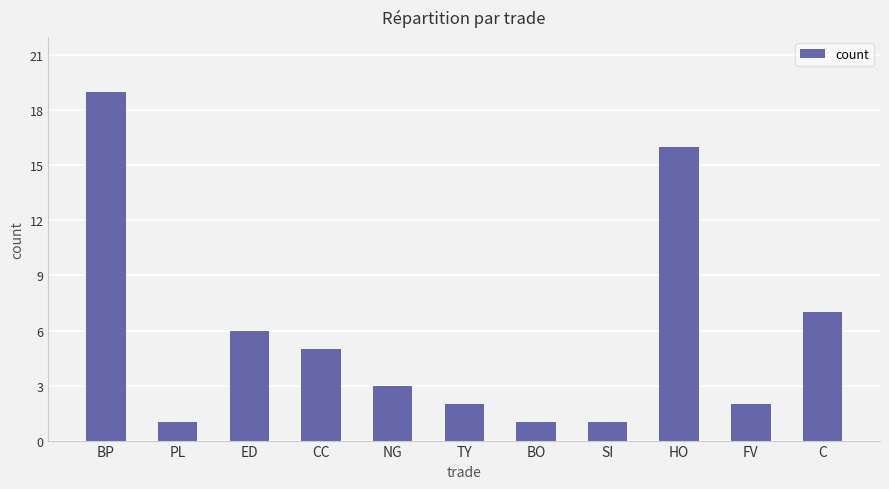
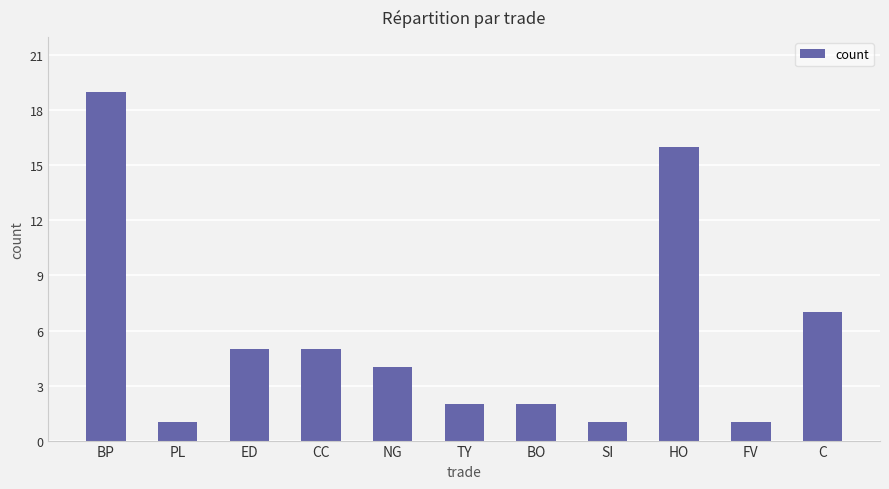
  {
    "BP": 19,
    "PL": 1,
-   "ED": 6,
+   "ED": 5,
    "CC": 5,
-   "NG": 3,
+   "NG": 4,
    "TY": 2,
-   "BO": 1,
+   "BO": 2,
    "SI": 1,
    "HO": 16,
-   "FV": 2,
+   "FV": 1,
    "C": 7
  }
